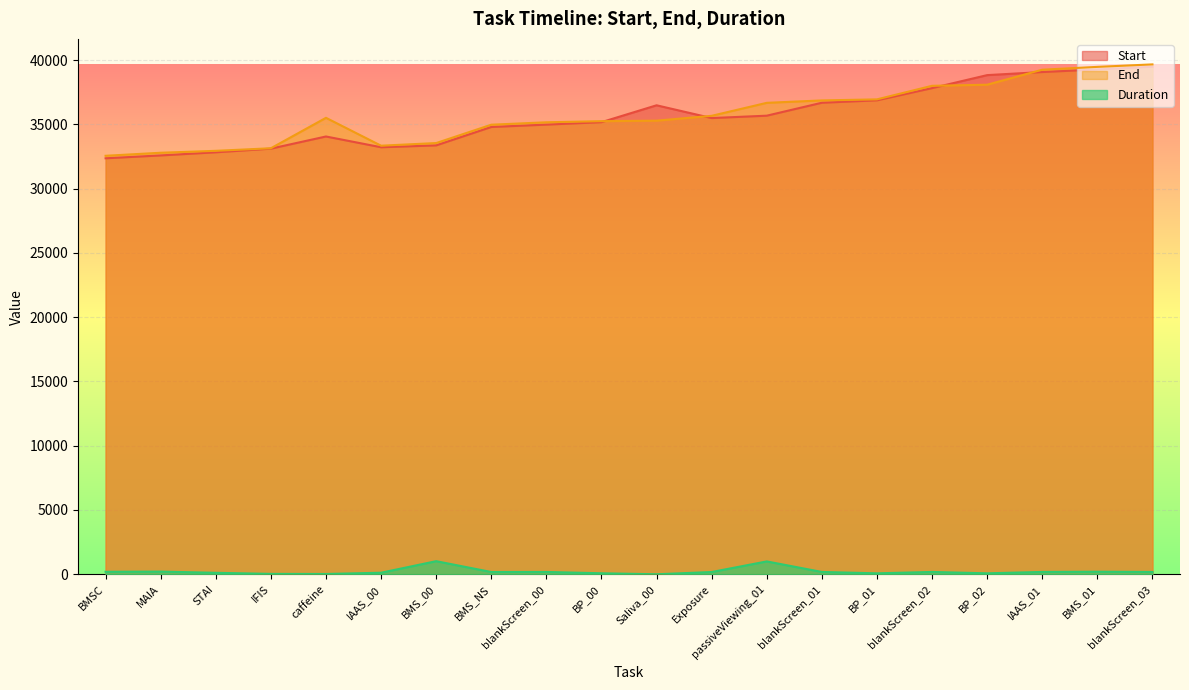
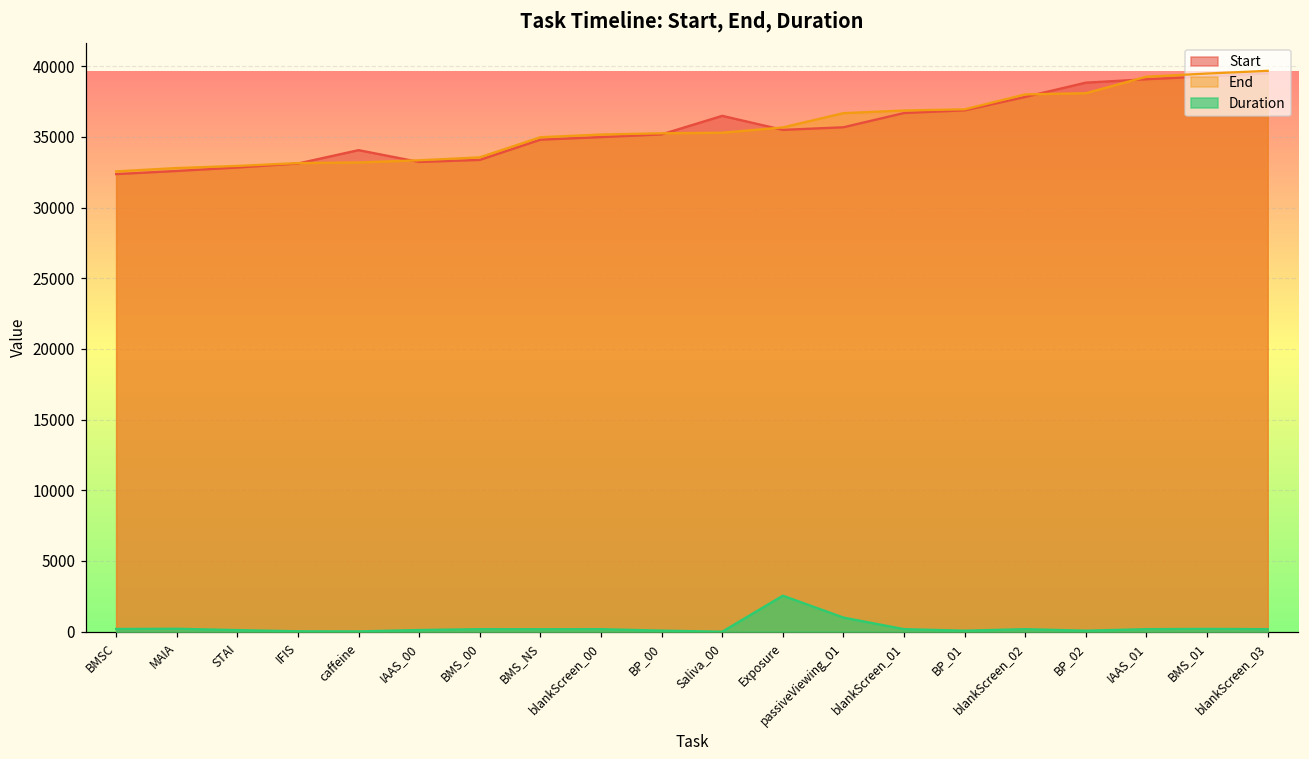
  {
    "Start": {
      "MAIA": 32600,
      "caffeine": 34100,
      "Saliva_00": 36500,
      "passiveViewing_01": 35700,
      "BP_02": 38800
    },
    "End": {
      "MAIA": 32800,
-     "caffeine": 35500,
+     "caffeine": 33200,
      "Saliva_00": 35300,
      "passiveViewing_01": 36700,
      "BP_02": 38100
    },
    "Duration": {
      "BMSC": 200,
      "MAIA": 200,
      "STAI": 100,
      "IFIS": 0,
      "caffeine": 0,
      "IAAS_00": 100,
-     "BMS_00": 1000,
+     "BMS_00": 200,
      "BMS_NS": 200,
      "blankScreen_00": 200,
      "BP_00": 100,
      "Saliva_00": 0,
-     "Exposure": 200,
+     "Exposure": 2500,
      "passiveViewing_01": 1000,
      "blankScreen_01": 200,
      "BP_01": 100,
      "blankScreen_02": 200,
      "BP_02": 100,
      "IAAS_01": 200,
      "BMS_01": 200,
      "blankScreen_03": 200
    }
  }
